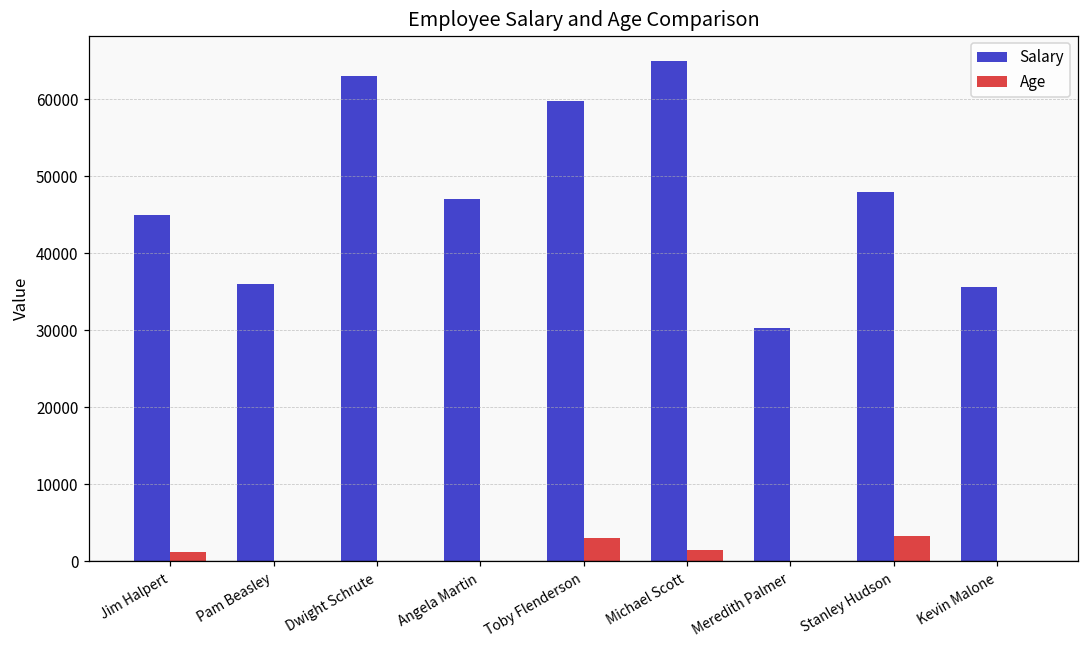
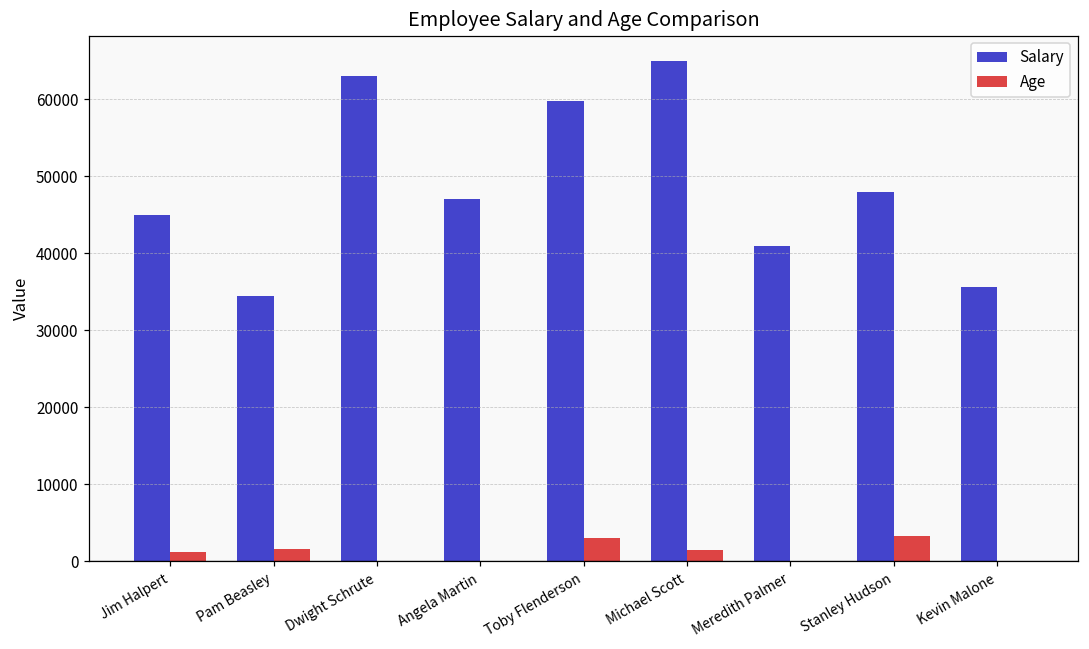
  {
    "Salary": {
      "Jim Halpert": 45000,
-     "Pam Beasley": 36000,
+     "Pam Beasley": 34000,
      "Dwight Schrute": 63000,
      "Angela Martin": 47000,
      "Toby Flenderson": 60000,
      "Michael Scott": 65000,
-     "Meredith Palmer": 30000,
+     "Meredith Palmer": 41000,
      "Stanley Hudson": 48000,
      "Kevin Malone": 36000
    },
    "Age": {
      "Jim Halpert": 1000,
-     "Pam Beasley": 0,
+     "Pam Beasley": 2000,
      "Toby Flenderson": 3000,
      "Michael Scott": 1000,
      "Stanley Hudson": 3000
    }
  }
